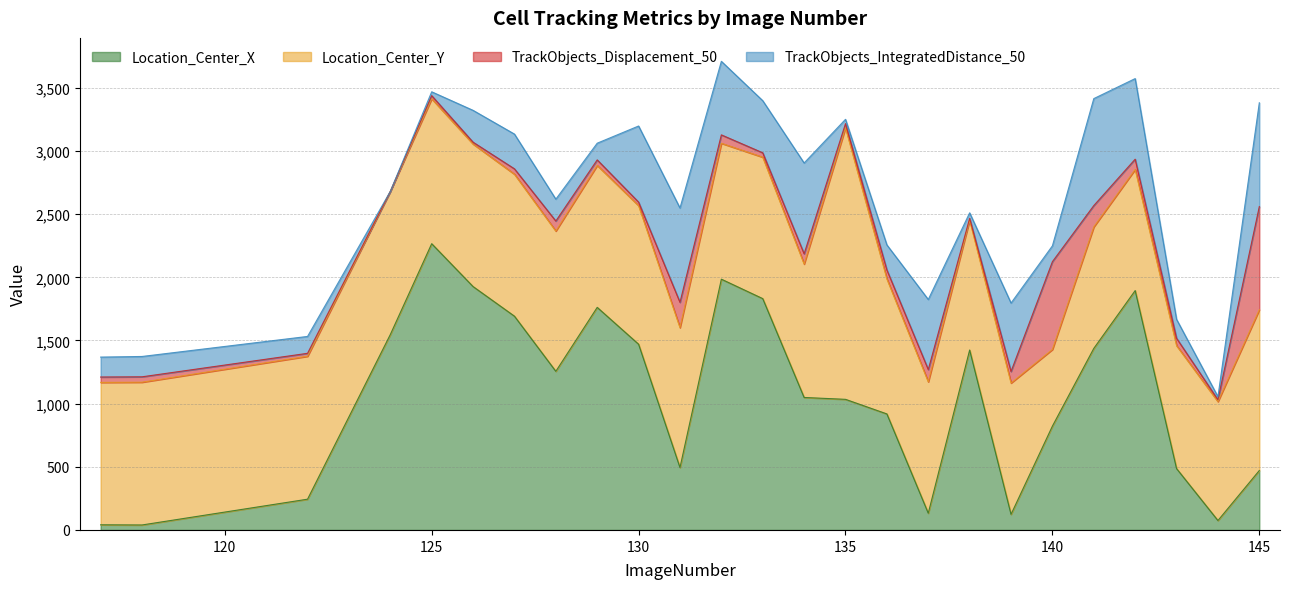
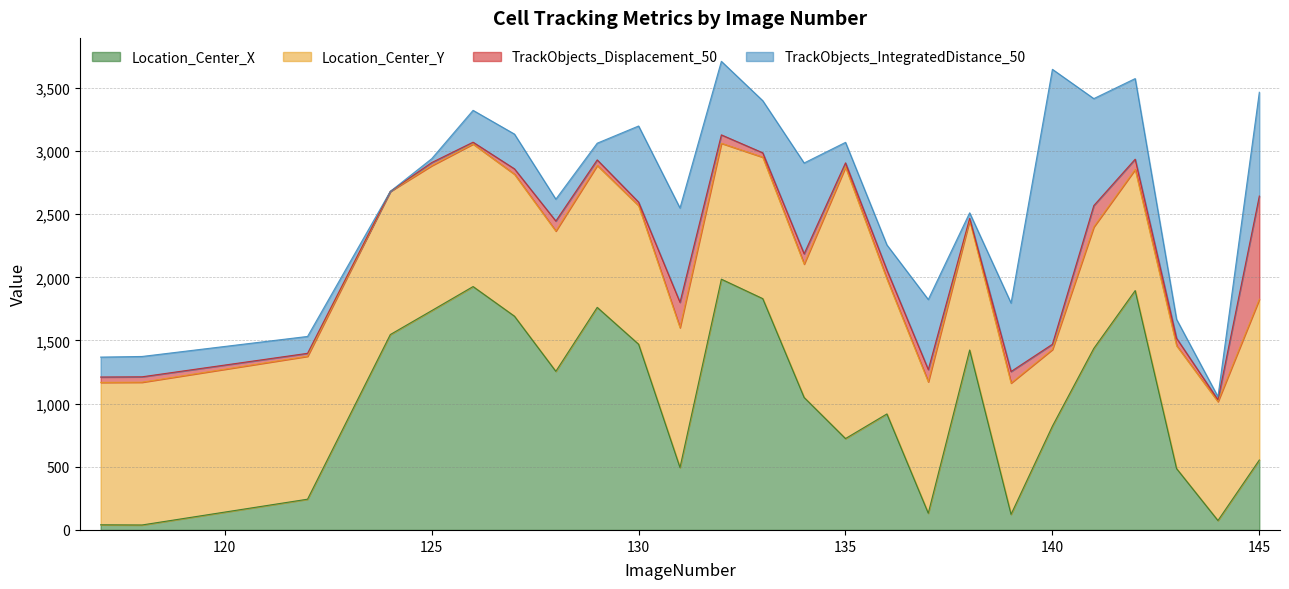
  {
    "Location_Center_X": {
-     "125": "2,270",
+     "125": "1,740",
      "130": "1,470",
-     "135": "1,030",
+     "135": "720",
      "140": "820",
-     "145": "470"
+     "145": "550"
    },
    "Location_Center_Y": {
      "125": "1,150",
      "130": "1,100",
      "135": "2,150",
      "140": "610",
      "145": "1,270"
    },
    "TrackObjects_Displacement_50": {
      "125": "20",
      "130": "30",
      "135": "30",
-     "140": "690",
+     "140": "40",
      "145": "820"
    },
    "TrackObjects_IntegratedDistance_50": {
      "125": "30",
      "130": "600",
-     "135": "30",
-     "140": "130",
+     "135": "160",
+     "140": "2,180",
      "145": "820"
    }
  }
